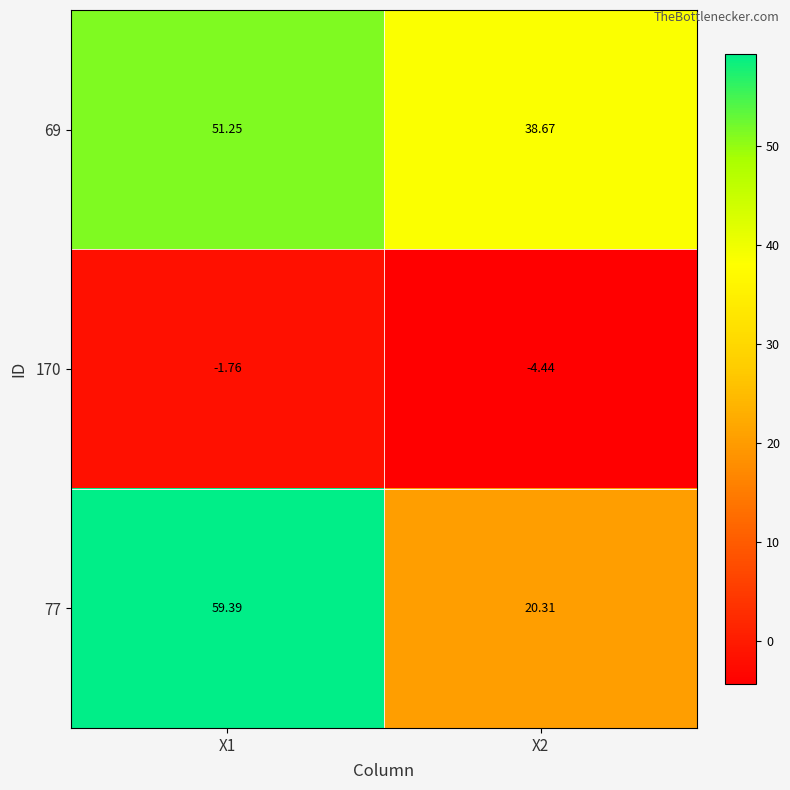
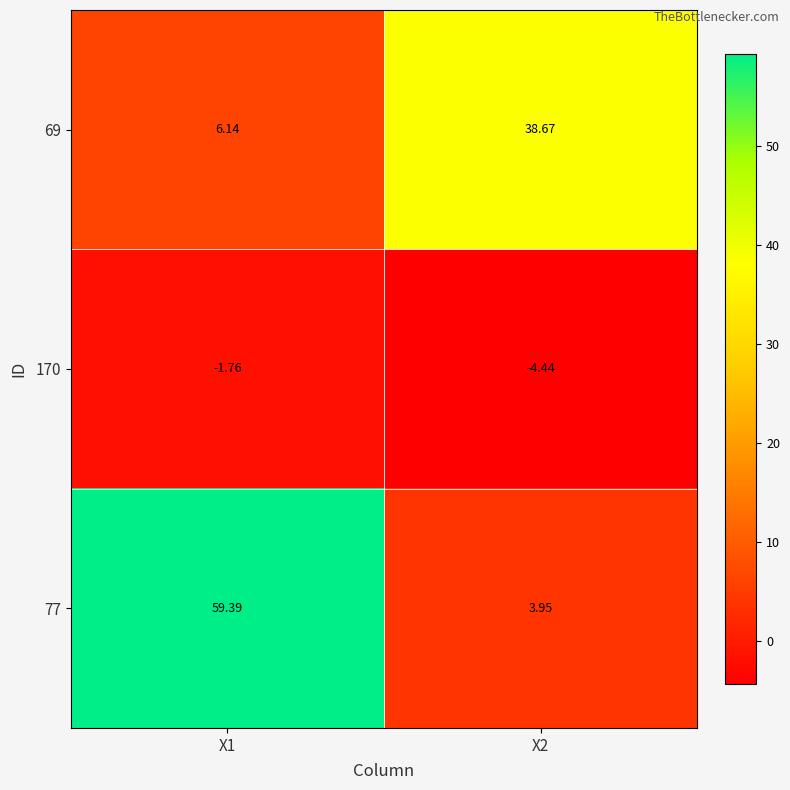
  {
    "69": {
-     "X1": 51.25,
+     "X1": 6.14,
      "X2": 38.67
    },
    "170": {
      "X1": -1.76,
      "X2": -4.44
    },
    "77": {
      "X1": 59.39,
-     "X2": 20.31
+     "X2": 3.95
    }
  }
